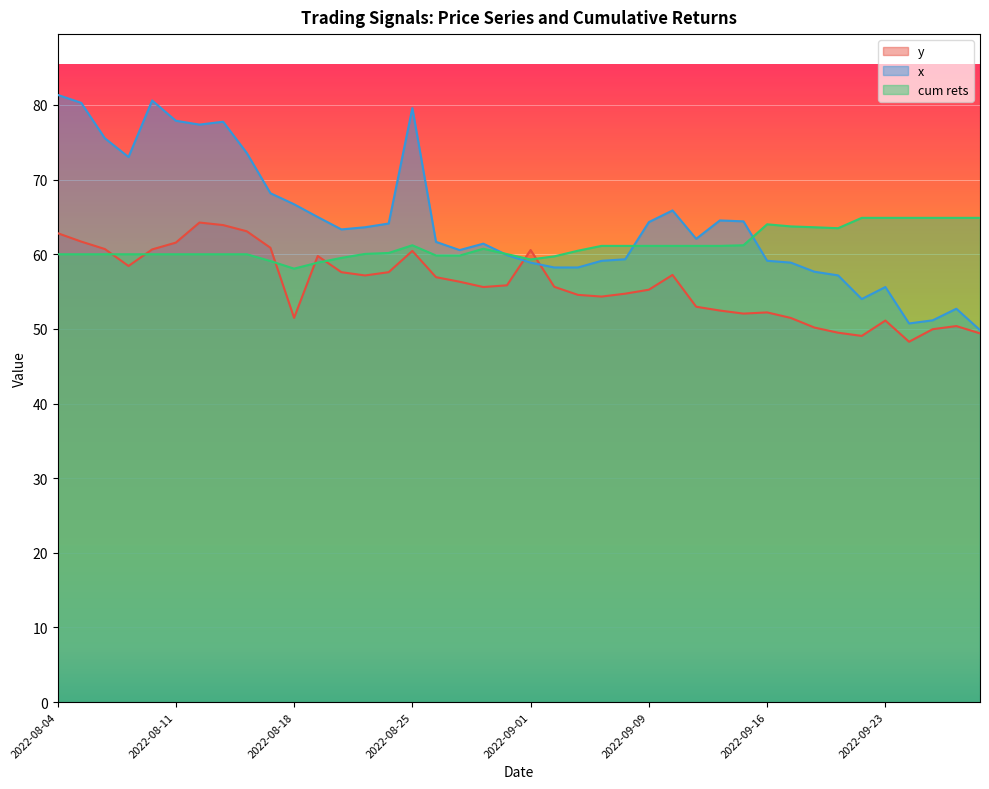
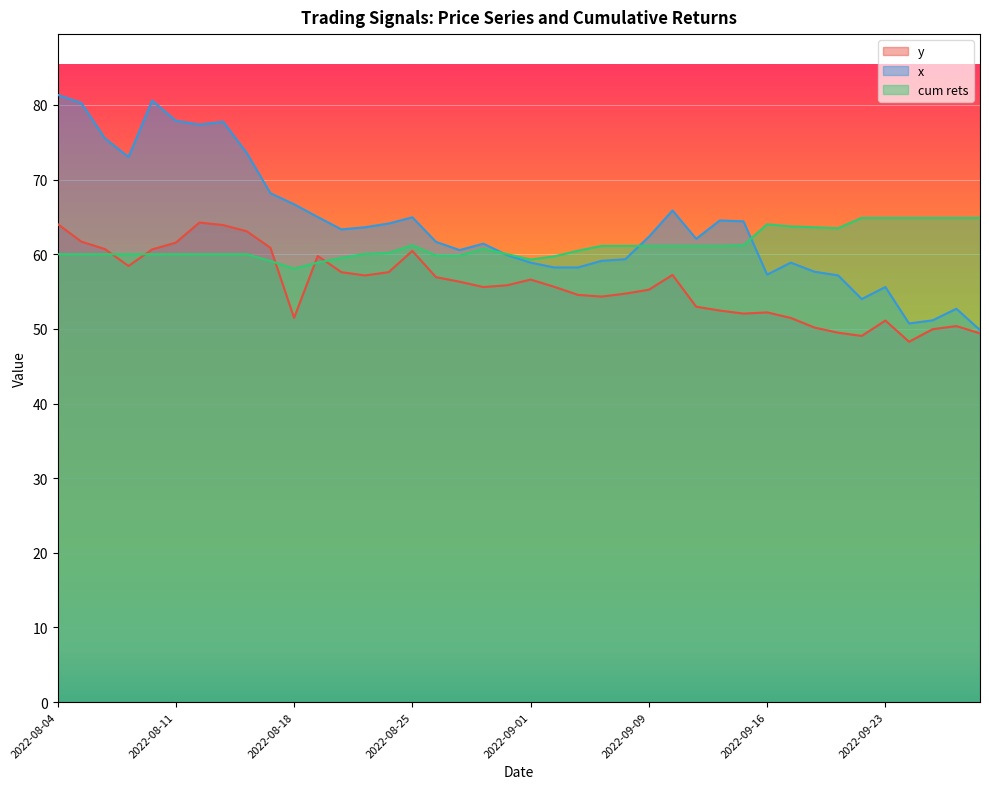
  {
    "y": {
-     "2022-08-04": 63,
+     "2022-08-04": 64,
      "2022-08-11": 62,
      "2022-08-18": 51,
      "2022-08-25": 60,
-     "2022-09-01": 61,
+     "2022-09-01": 57,
      "2022-09-09": 55,
      "2022-09-16": 52,
      "2022-09-23": 51
    },
    "x": {
      "2022-08-04": 81,
      "2022-08-11": 78,
      "2022-08-18": 67,
-     "2022-08-25": 80,
+     "2022-08-25": 65,
      "2022-09-01": 59,
-     "2022-09-09": 64,
-     "2022-09-16": 59,
+     "2022-09-09": 62,
+     "2022-09-16": 57,
      "2022-09-23": 56
    },
    "cum rets": {
      "2022-08-04": 60,
      "2022-08-11": 60,
      "2022-08-18": 58,
      "2022-08-25": 61,
      "2022-09-01": 59,
      "2022-09-09": 61,
      "2022-09-16": 64,
      "2022-09-23": 65
    }
  }
